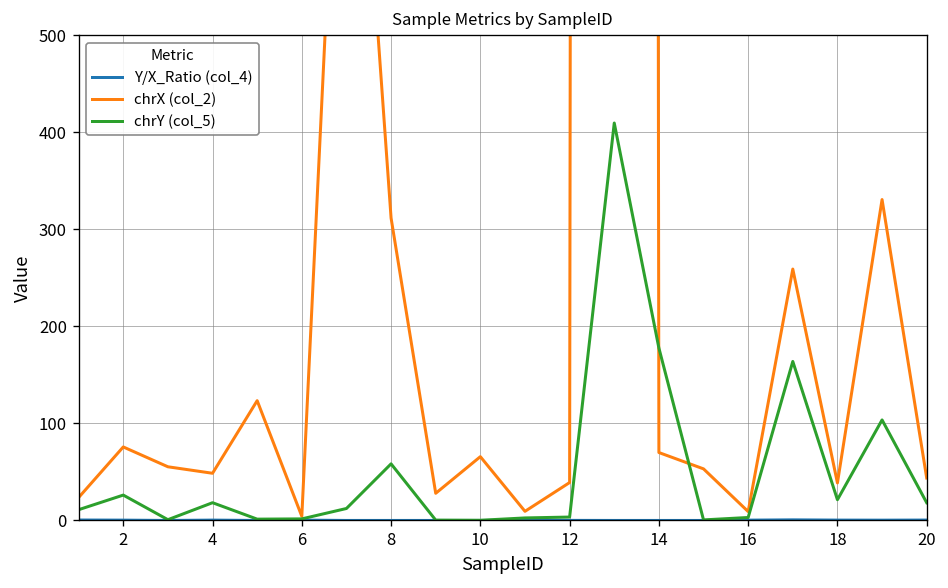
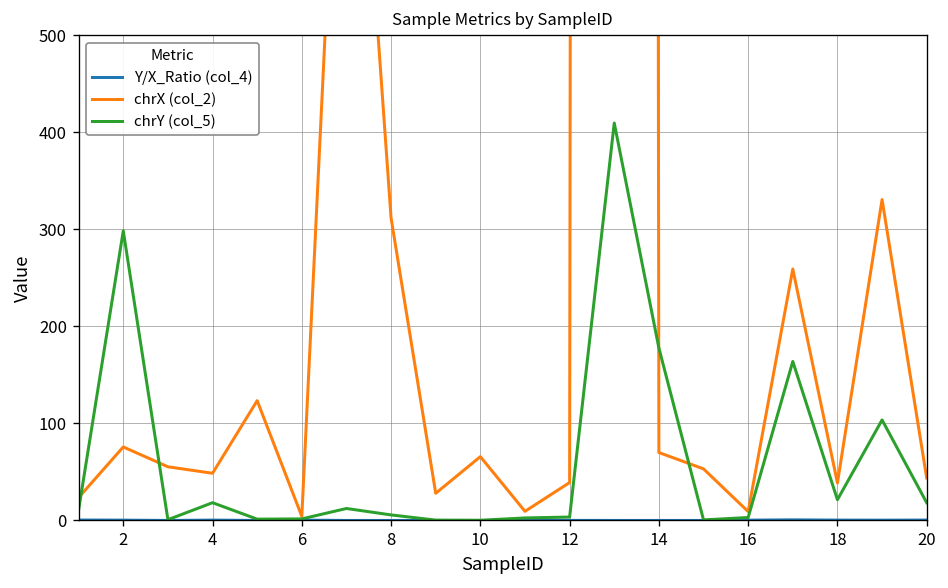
  {
    "Y/X_Ratio (col_4)": {
      "2": 0,
      "4": 0,
      "8": 0,
      "12": 0,
      "14": 0,
      "18": 0,
      "20": 0
    },
    "chrX (col_2)": {
      "2": 80,
      "4": 50,
      "8": 310,
      "10": 70,
      "12": 40,
      "14": 70,
      "16": 10,
      "18": 40,
      "20": 40
    },
    "chrY (col_5)": {
-     "2": 30,
+     "2": 300,
      "4": 20,
-     "8": 60,
+     "8": 10,
      "12": 0,
      "14": 180,
      "18": 20,
      "20": 20
    }
  }
